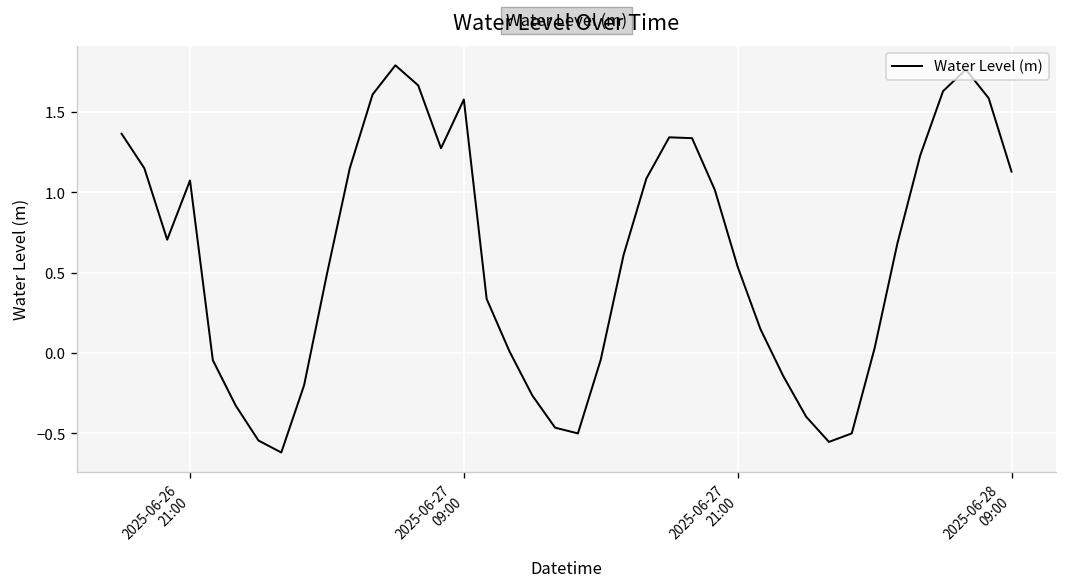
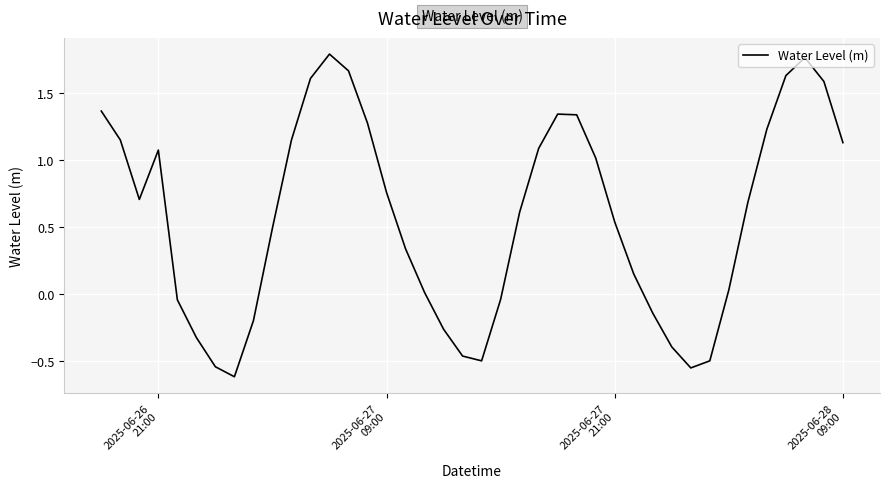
  {
    "2025-06-26 21:00": 1.07,
-   "2025-06-27 09:00": 1.58,
+   "2025-06-27 09:00": 0.76,
    "2025-06-27 21:00": 0.54,
    "2025-06-28 09:00": 1.13
  }
